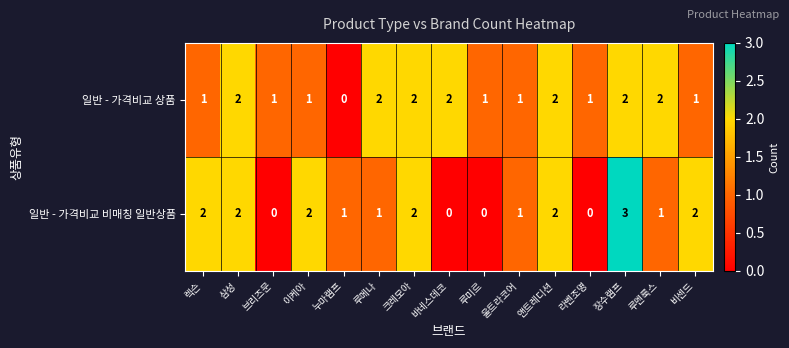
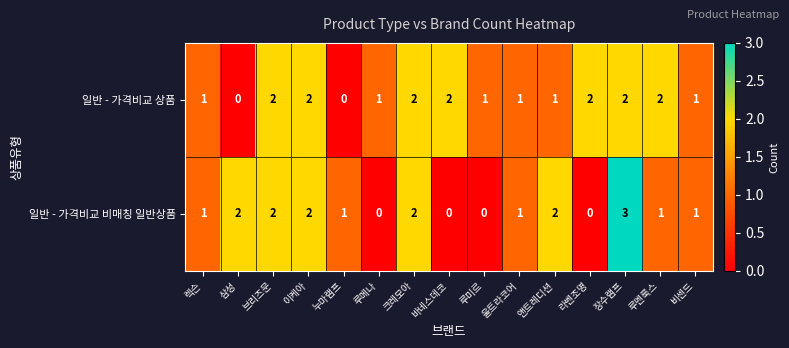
  {
    "일반 - 가격비교 상품": {
      "렉슨": 1,
-     "삼성": 2,
-     "브리즈문": 1,
-     "이케아": 1,
+     "삼성": 0,
+     "브리즈문": 2,
+     "이케아": 2,
      "누마램프": 0,
-     "루메나": 2,
+     "루메나": 1,
      "크레모아": 2,
      "바네스데코": 2,
      "루미르": 1,
      "울트라코어": 1,
-     "앤트레디션": 2,
-     "라벤조명": 1,
+     "앤트레디션": 1,
+     "라벤조명": 2,
      "장수램프": 2,
      "루멘룩스": 2,
      "비센드": 1
    },
    "일반 - 가격비교 비매칭 일반상품": {
-     "렉슨": 2,
+     "렉슨": 1,
      "삼성": 2,
-     "브리즈문": 0,
+     "브리즈문": 2,
      "이케아": 2,
      "누마램프": 1,
-     "루메나": 1,
+     "루메나": 0,
      "크레모아": 2,
      "바네스데코": 0,
      "루미르": 0,
      "울트라코어": 1,
      "앤트레디션": 2,
      "라벤조명": 0,
      "장수램프": 3,
      "루멘룩스": 1,
-     "비센드": 2
+     "비센드": 1
    }
  }
